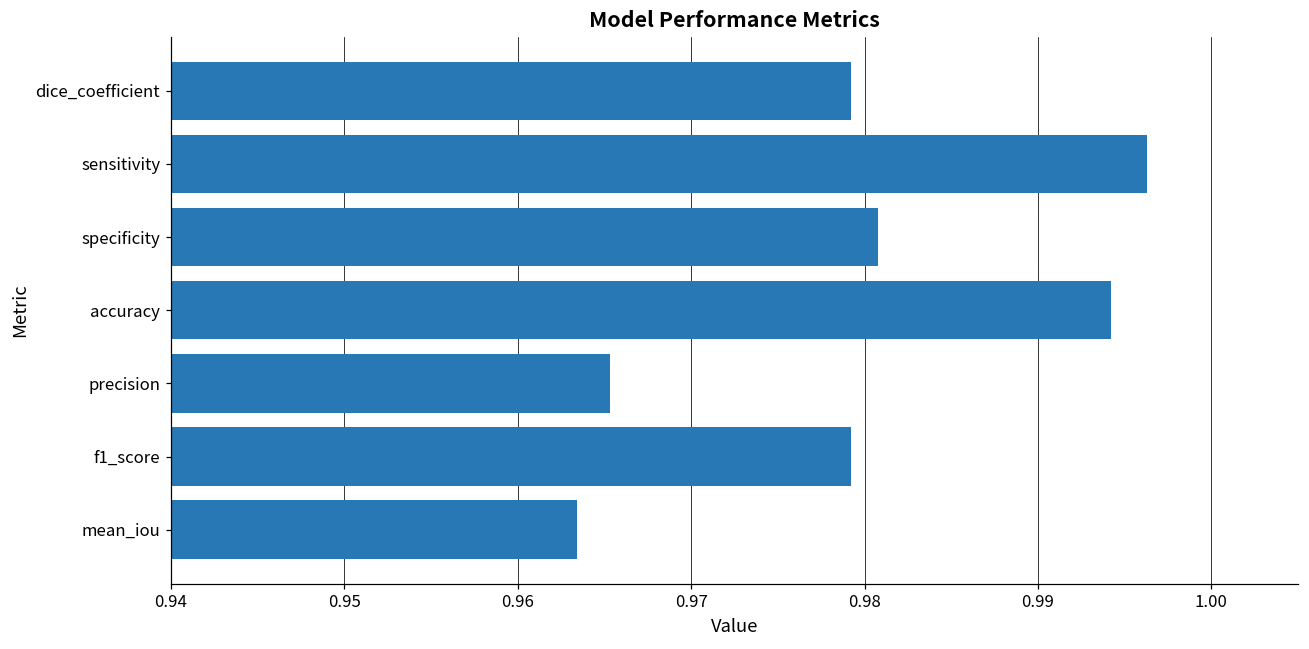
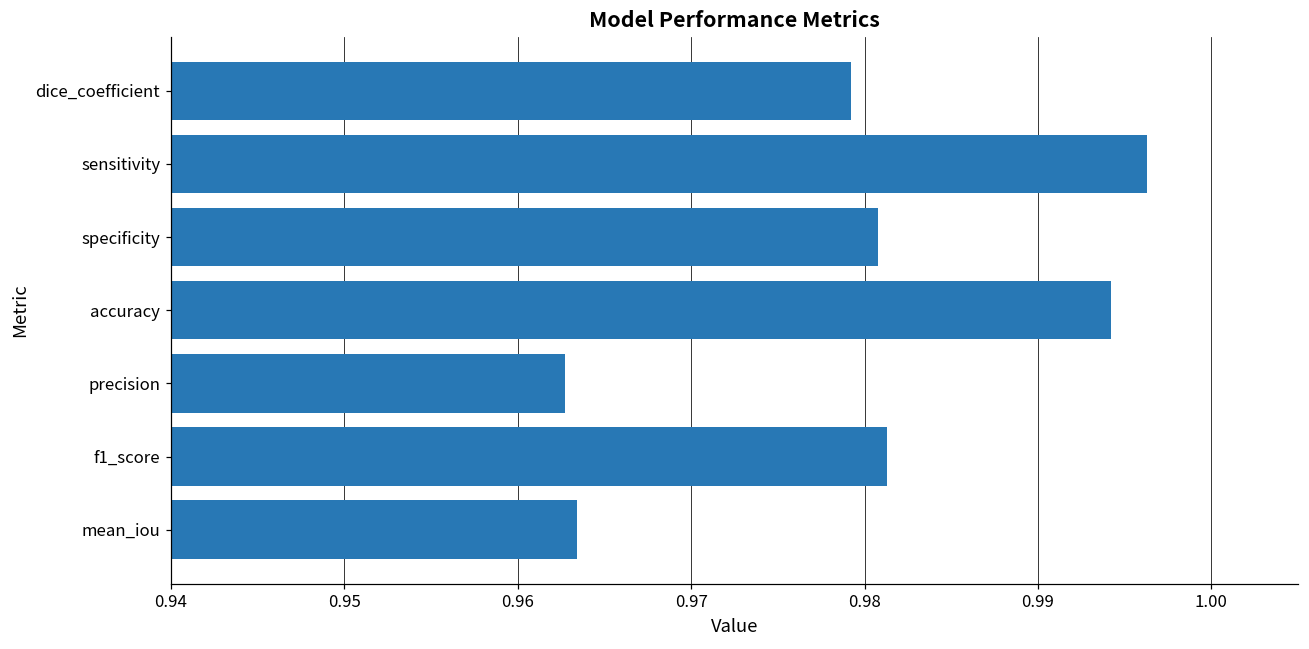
  {
    "dice_coefficient": 0.9792,
    "sensitivity": 0.9963,
    "specificity": 0.9808,
    "accuracy": 0.9942,
-   "precision": 0.9653,
-   "f1_score": 0.9792,
+   "precision": 0.9627,
+   "f1_score": 0.9813,
    "mean_iou": 0.9634
  }
